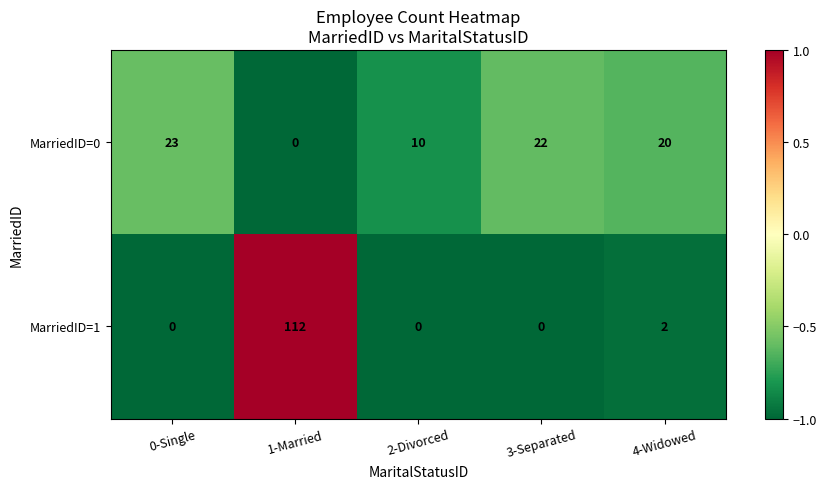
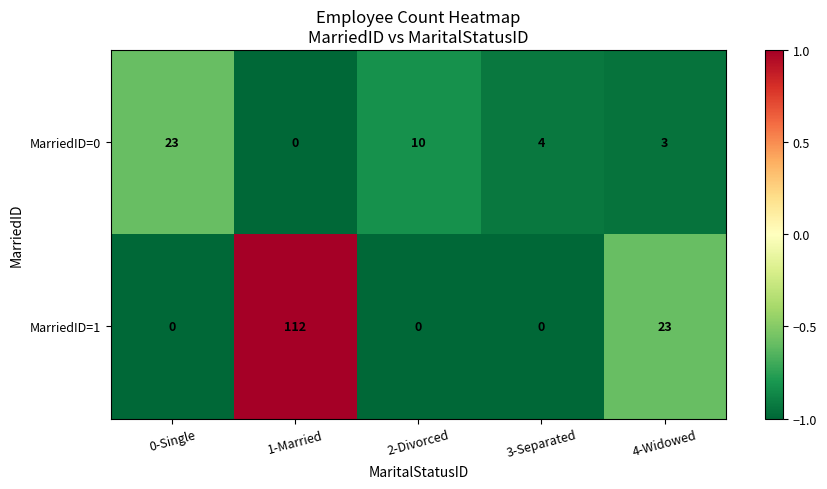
  {
    "MarriedID=0": {
      "0-Single": 23,
      "1-Married": 0,
      "2-Divorced": 10,
-     "3-Separated": 22,
-     "4-Widowed": 20
+     "3-Separated": 4,
+     "4-Widowed": 3
    },
    "MarriedID=1": {
      "0-Single": 0,
      "1-Married": 112,
      "2-Divorced": 0,
      "3-Separated": 0,
-     "4-Widowed": 2
+     "4-Widowed": 23
    }
  }
